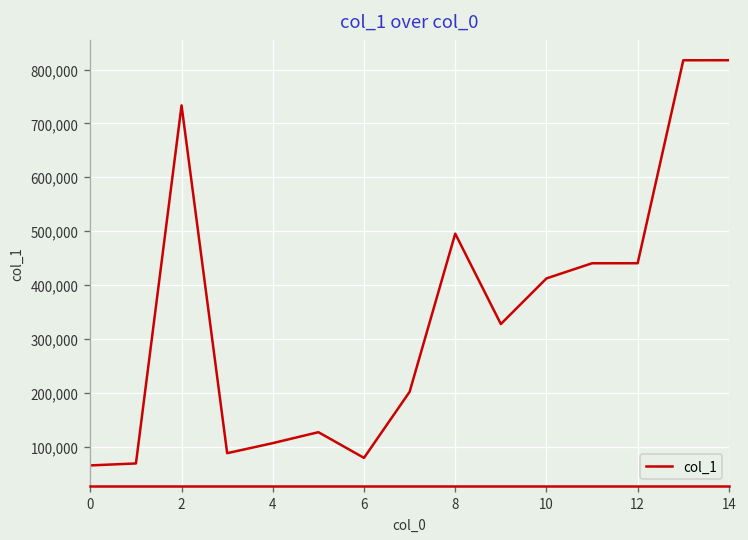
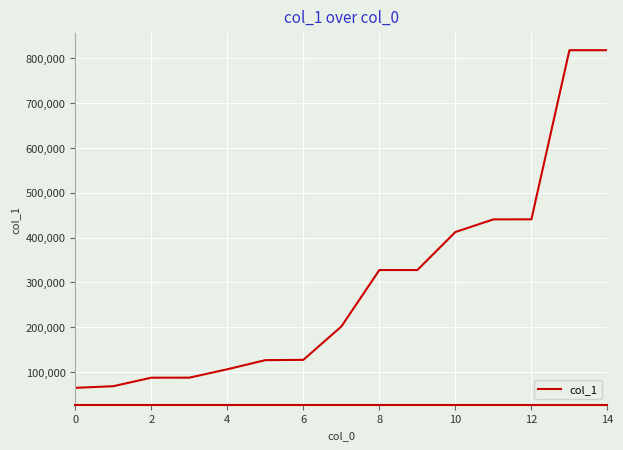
  {
    "0": "70,000",
-   "2": "730,000",
+   "2": "90,000",
    "4": "110,000",
-   "6": "80,000",
-   "8": "500,000",
+   "6": "130,000",
+   "8": "330,000",
    "10": "410,000",
    "12": "440,000",
    "14": "820,000"
  }
